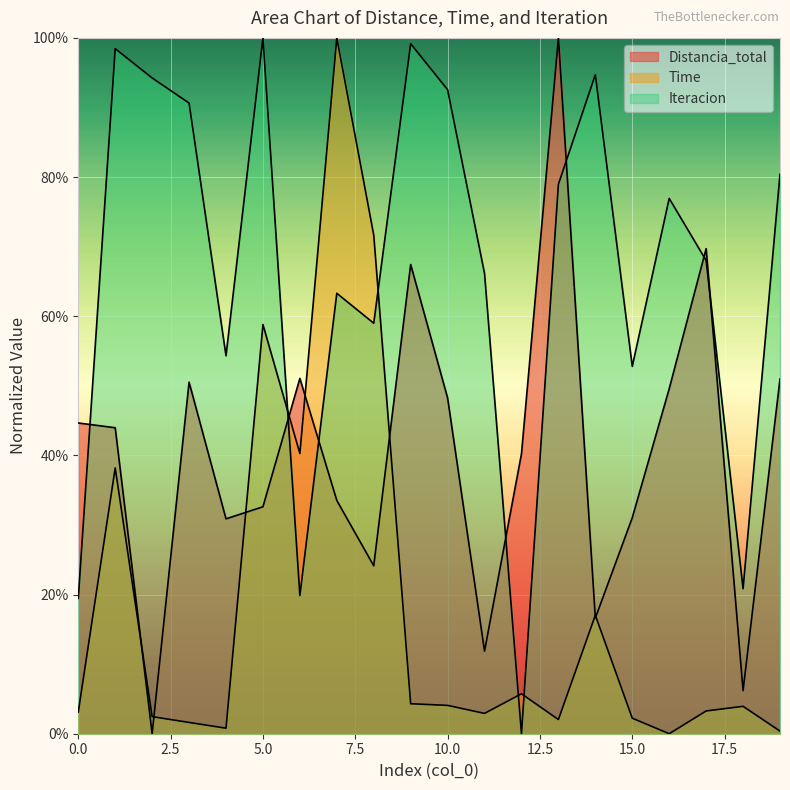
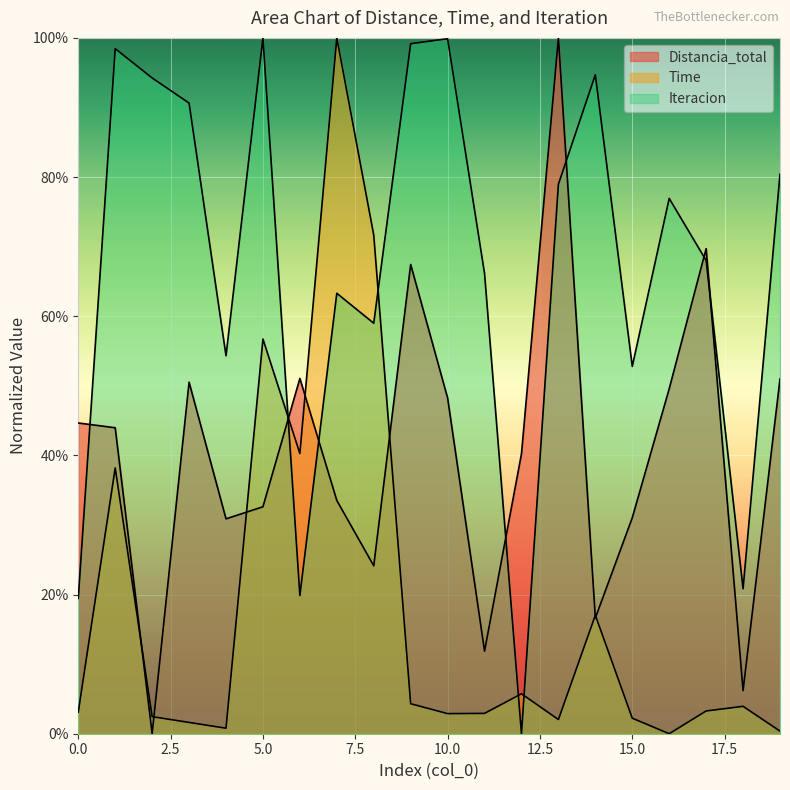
  {
    "Distancia_total": {
      "0.0": "45%",
      "5.0": "33%",
      "10.0": "48%",
      "15.0": "31%"
    },
    "Time": {
      "0.0": "3%",
-     "5.0": "59%",
-     "10.0": "4%",
+     "5.0": "57%",
+     "10.0": "3%",
      "15.0": "2%"
    },
    "Iteracion": {
      "0.0": "19%",
      "5.0": "100%",
-     "10.0": "93%",
+     "10.0": "100%",
      "15.0": "53%"
    }
  }
